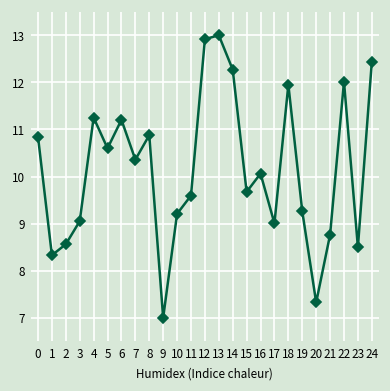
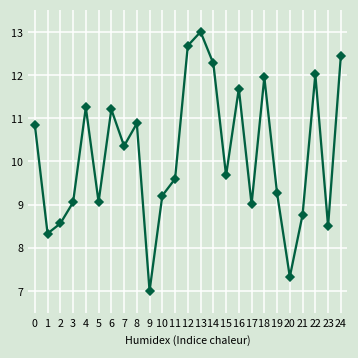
  {
    "0": 10.8,
    "1": 8.3,
    "2": 8.6,
    "3": 9.1,
    "4": 11.3,
-   "5": 10.6,
+   "5": 9.1,
    "6": 11.2,
    "7": 10.4,
    "8": 10.9,
    "9": 7.0,
    "10": 9.2,
    "11": 9.6,
-   "12": 12.9,
+   "12": 12.7,
    "13": 13.0,
    "14": 12.3,
    "15": 9.7,
-   "16": 10.1,
+   "16": 11.7,
    "17": 9.0,
    "18": 12.0,
    "19": 9.3,
    "20": 7.3,
    "21": 8.8,
    "22": 12.0,
    "23": 8.5,
    "24": 12.4
  }
